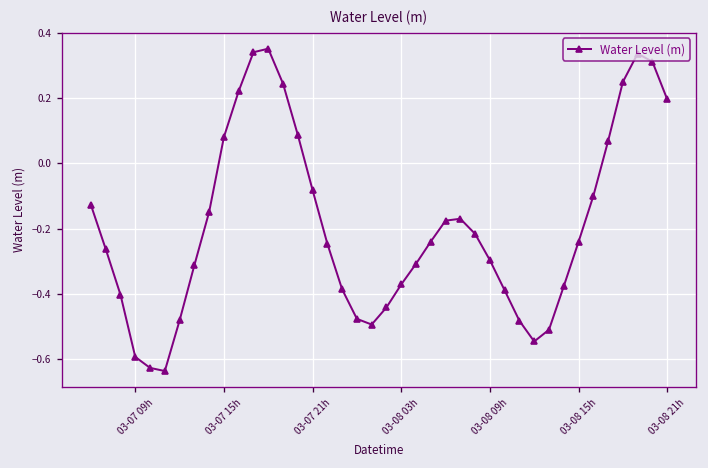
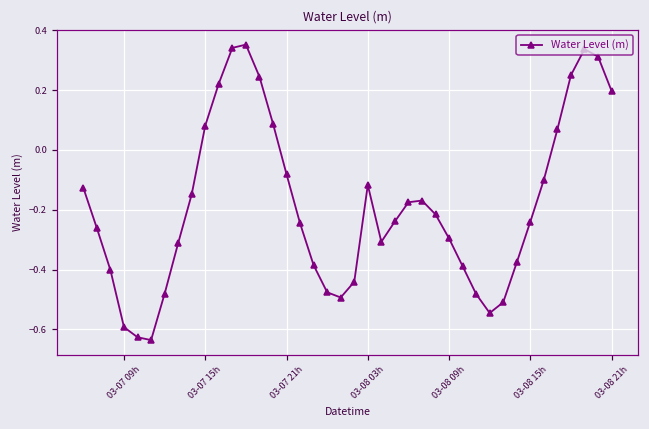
  {
    "03-07 09h": -0.59,
    "03-07 15h": 0.08,
    "03-07 21h": -0.08,
-   "03-08 03h": -0.37,
+   "03-08 03h": -0.12,
    "03-08 09h": -0.30,
    "03-08 15h": -0.24,
    "03-08 21h": 0.20
  }
